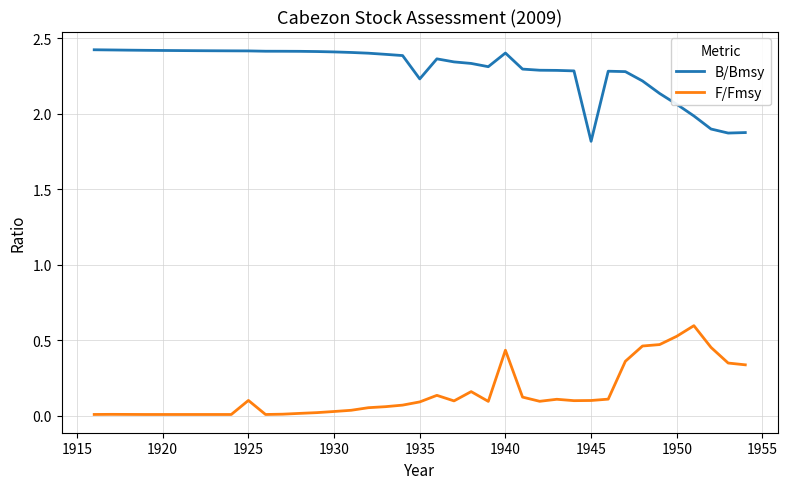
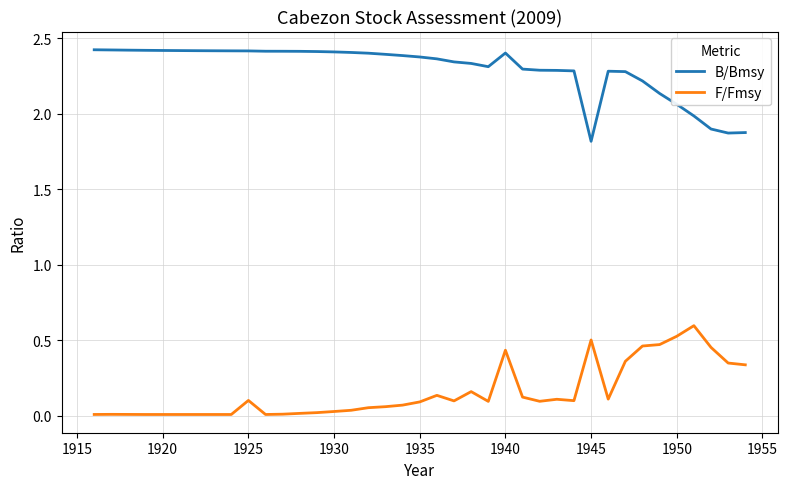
  {
    "B/Bmsy": {
      "1920": 2.42,
      "1925": 2.41,
      "1930": 2.41,
-     "1935": 2.23,
+     "1935": 2.37,
      "1940": 2.40,
      "1945": 1.82
    },
    "F/Fmsy": {
      "1920": 0.01,
      "1925": 0.10,
      "1930": 0.03,
      "1935": 0.09,
      "1940": 0.43,
-     "1945": 0.10,
+     "1945": 0.50,
      "1950": 0.52
    }
  }
